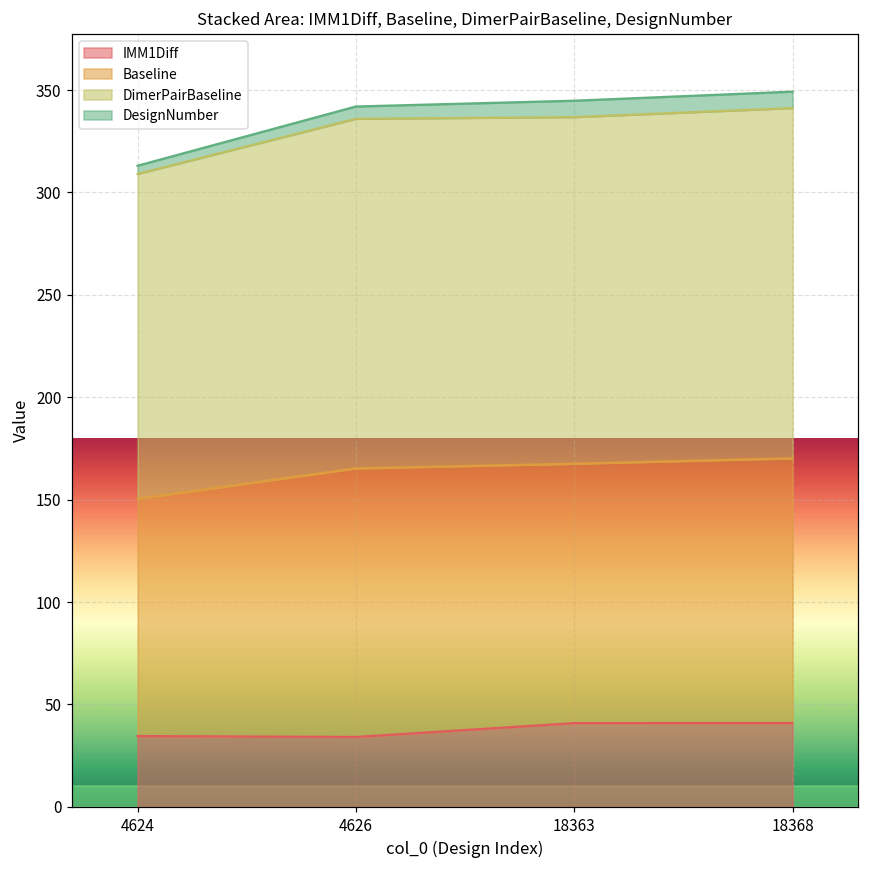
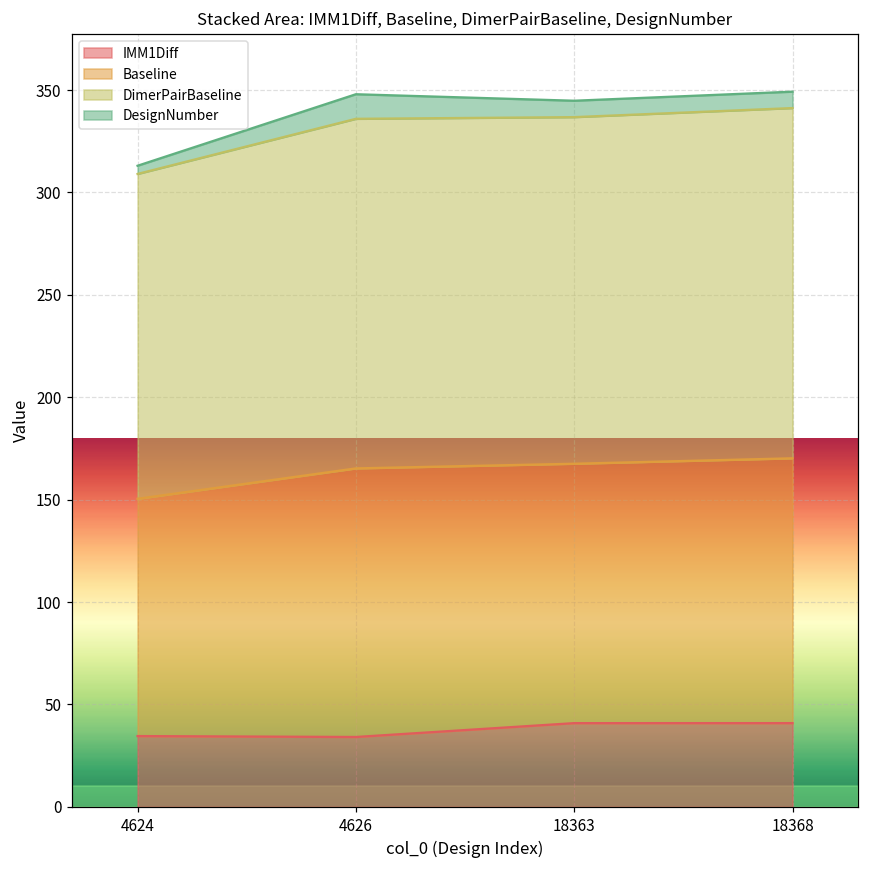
  {
    "DesignNumber": {
      "4624": 4,
-     "4626": 6,
+     "4626": 12,
      "18363": 8,
      "18368": 8
    }
  }
